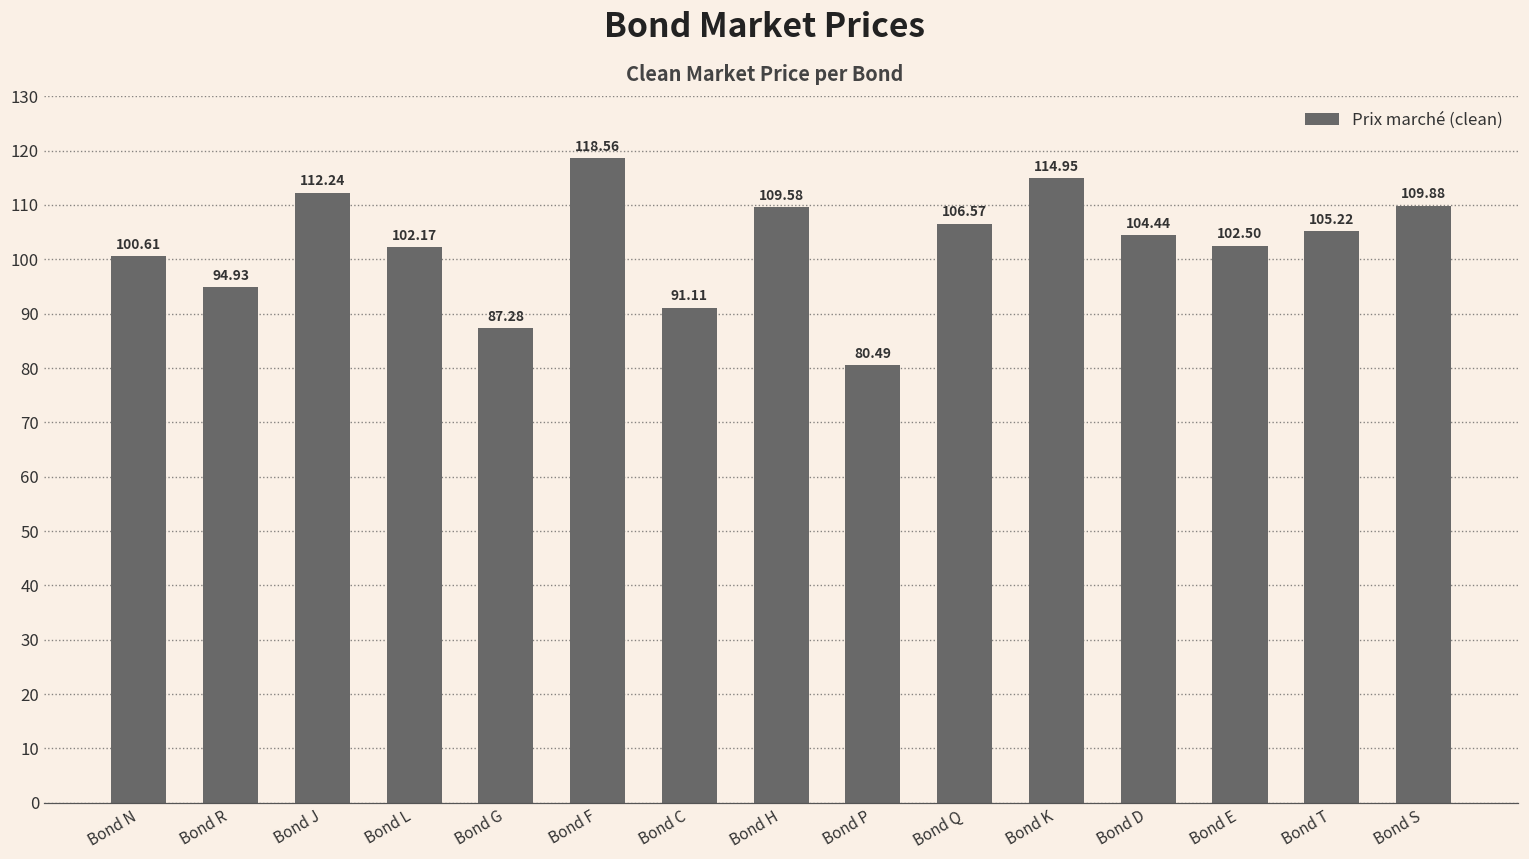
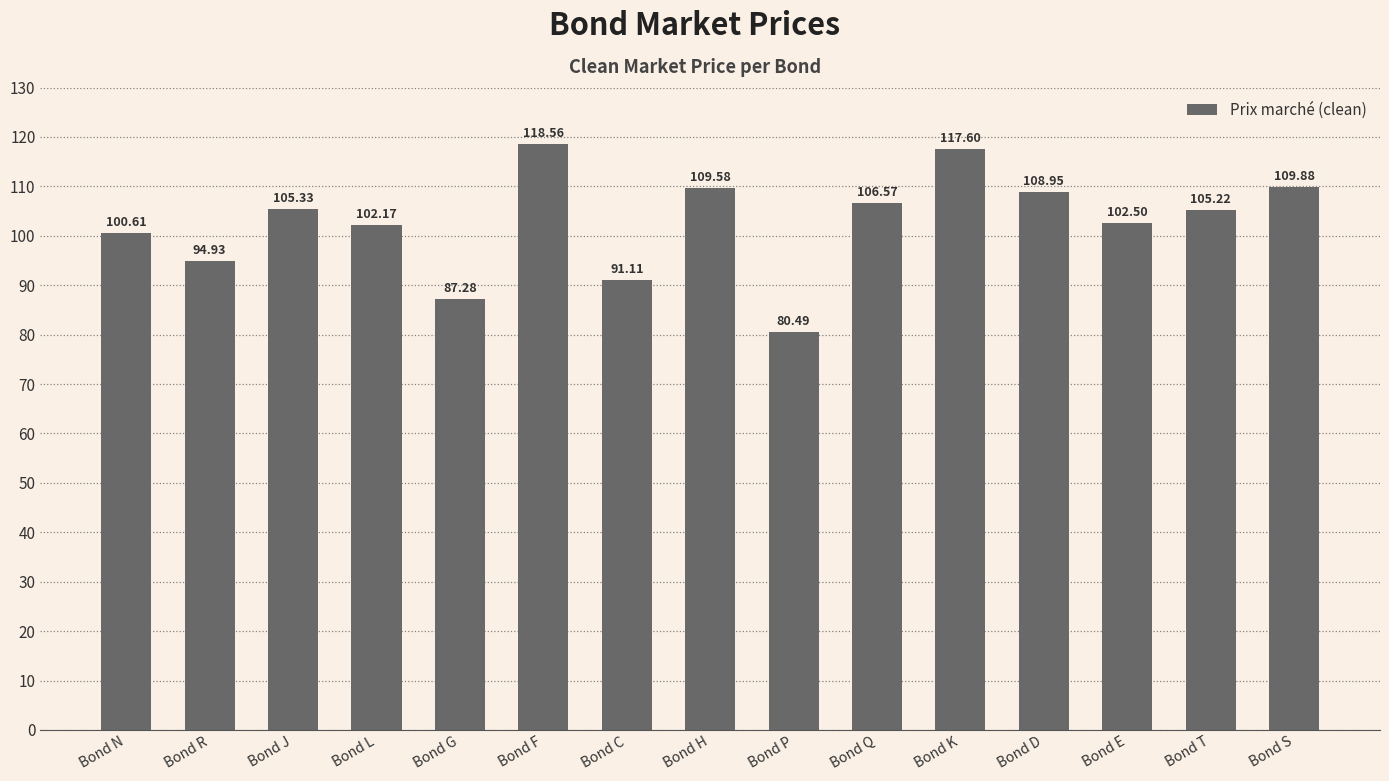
  {
    "Bond N": 100.61,
    "Bond R": 94.93,
-   "Bond J": 112.24,
+   "Bond J": 105.33,
    "Bond L": 102.17,
    "Bond G": 87.28,
    "Bond F": 118.56,
    "Bond C": 91.11,
    "Bond H": 109.58,
    "Bond P": 80.49,
    "Bond Q": 106.57,
-   "Bond K": 114.95,
-   "Bond D": 104.44,
+   "Bond K": 117.60,
+   "Bond D": 108.95,
    "Bond E": 102.50,
    "Bond T": 105.22,
    "Bond S": 109.88
  }
